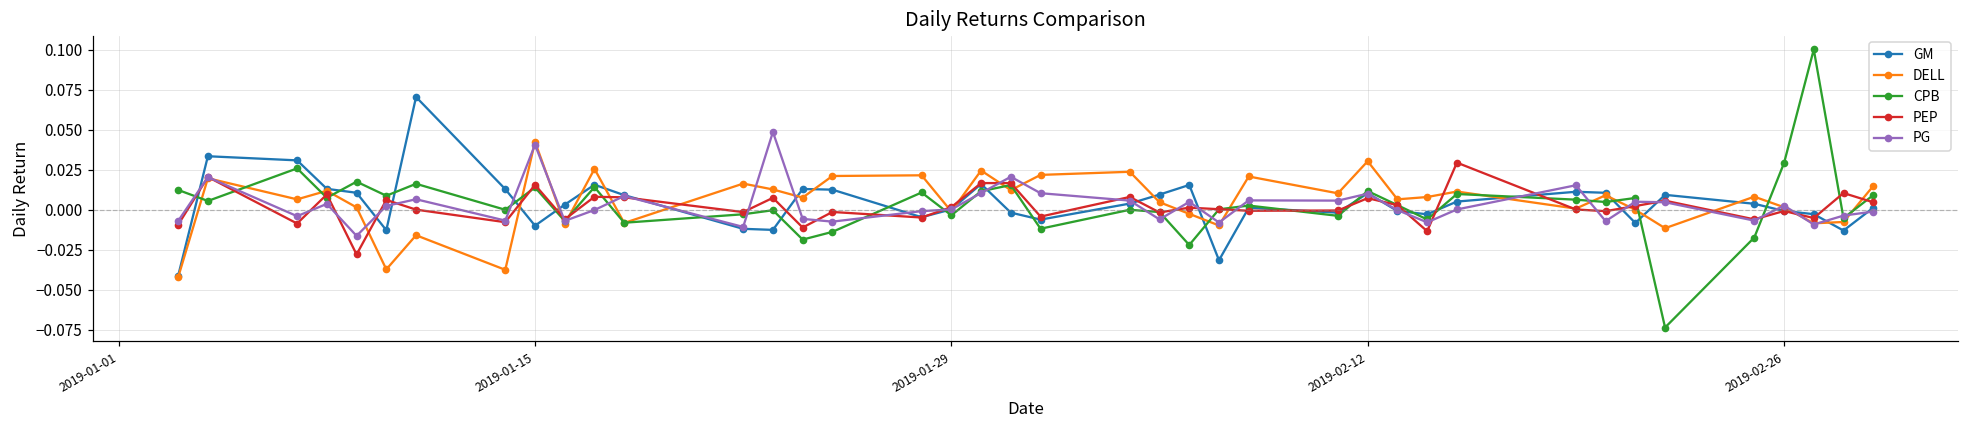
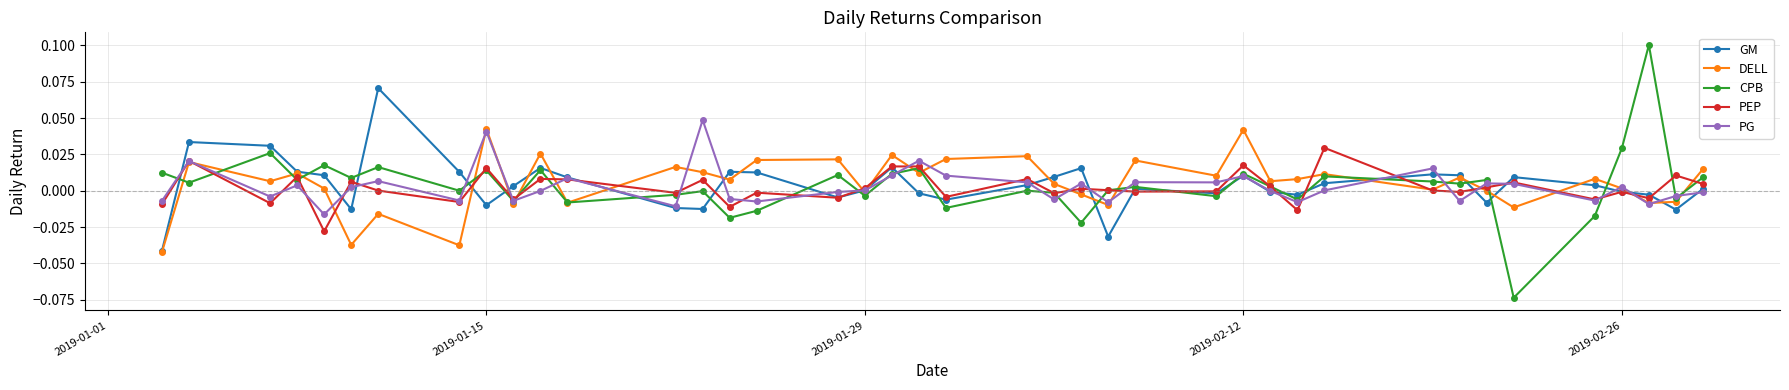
  {
    "GM": {
      "2019-01-15": -0.010
    },
    "DELL": {
      "2019-01-15": 0.043,
-     "2019-02-12": 0.030
+     "2019-02-12": 0.042
    },
    "CPB": {
      "2019-01-29": -0.003,
      "2019-02-26": 0.029
    },
    "PEP": {
-     "2019-02-12": 0.007
+     "2019-02-12": 0.017
    },
    "PG": {
      "2019-01-15": 0.041
    }
  }
